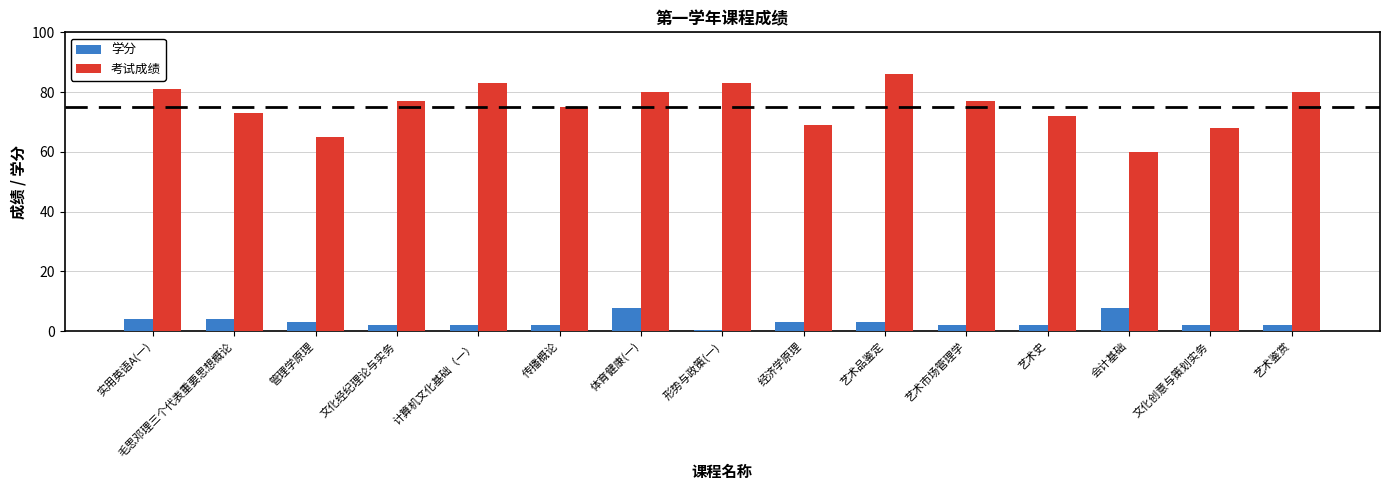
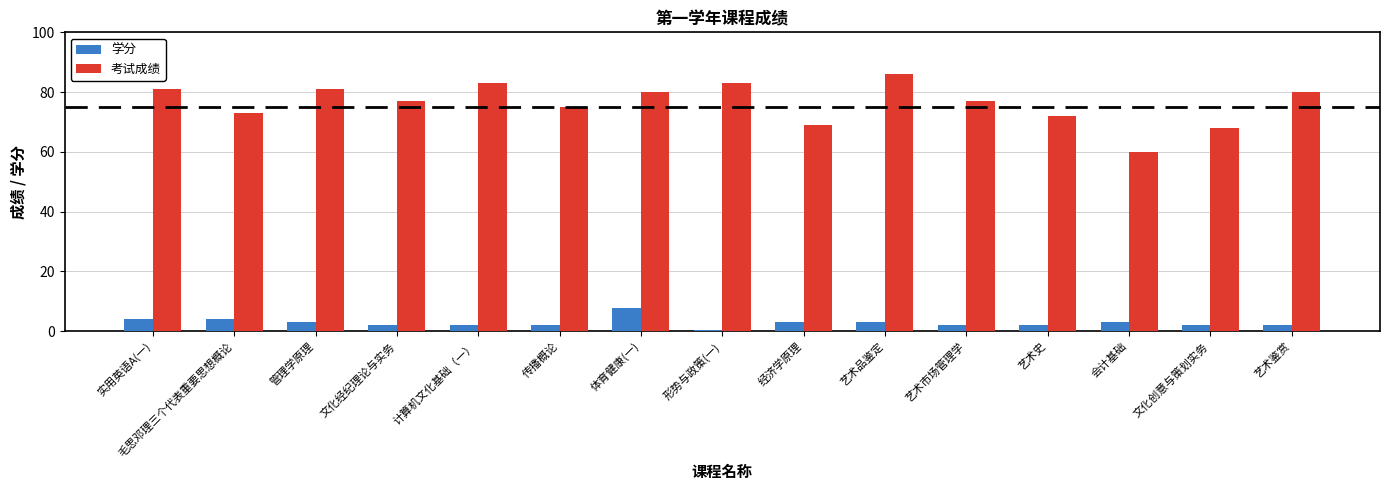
  {
    "学分": {
      "实用英语A(一)": 4,
      "毛思邓理三个代表重要思想概论": 4,
      "管理学原理": 3,
      "文化经纪理论与实务": 2,
      "计算机文化基础（一）": 2,
      "传播概论": 2,
      "体育健康(一)": 8,
      "经济学原理": 3,
      "艺术品鉴定": 3,
      "艺术市场管理学": 2,
      "艺术史": 2,
-     "会计基础": 8,
+     "会计基础": 3,
      "文化创意与策划实务": 2,
      "艺术鉴赏": 2
    },
    "考试成绩": {
      "实用英语A(一)": 81,
      "毛思邓理三个代表重要思想概论": 73,
-     "管理学原理": 65,
+     "管理学原理": 81,
      "文化经纪理论与实务": 77,
      "计算机文化基础（一）": 83,
      "传播概论": 75,
      "体育健康(一)": 80,
      "形势与政策(一)": 83,
      "经济学原理": 69,
      "艺术品鉴定": 86,
      "艺术市场管理学": 77,
      "艺术史": 72,
      "会计基础": 60,
      "文化创意与策划实务": 68,
      "艺术鉴赏": 80
    }
  }
